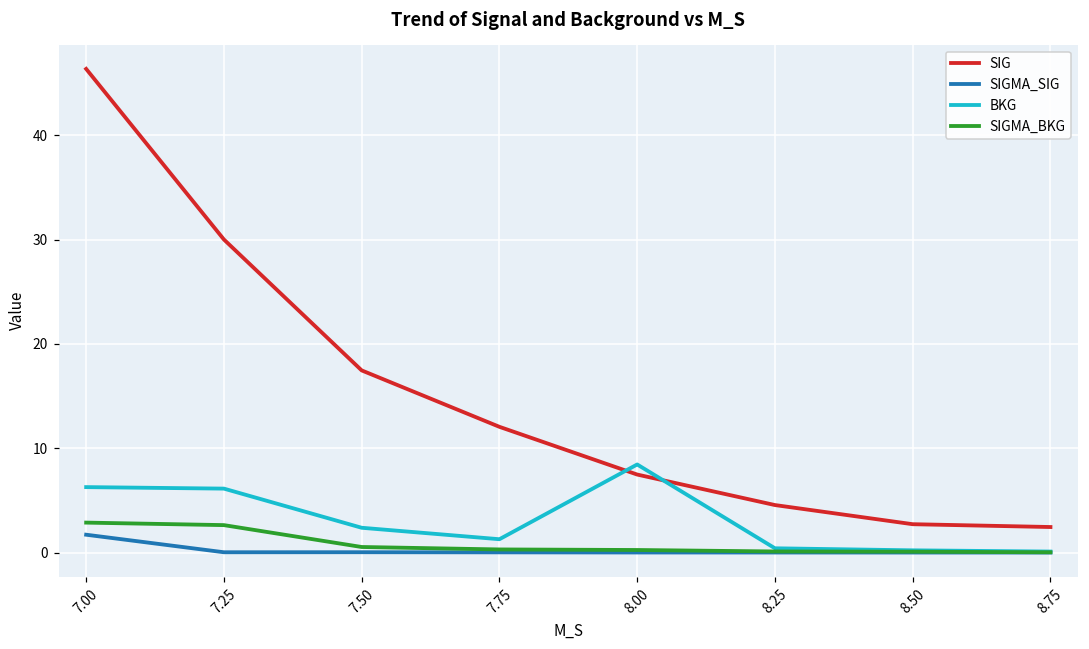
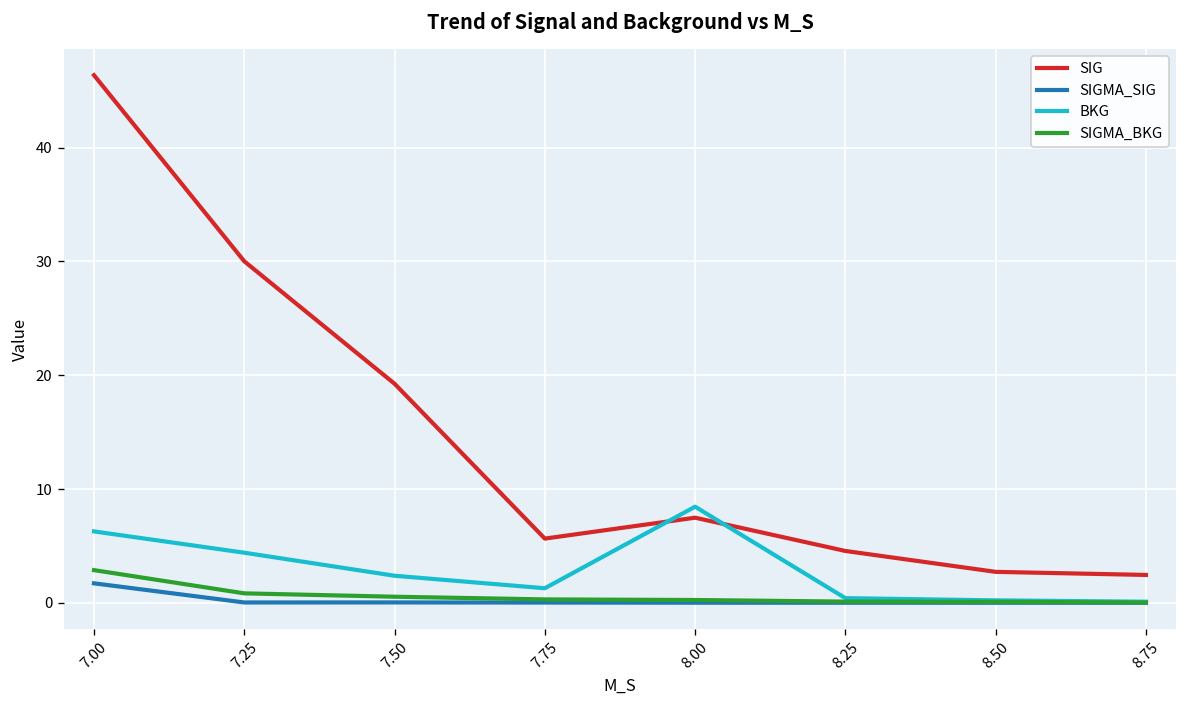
  {
    "SIG": {
      "7.00": 46,
      "7.25": 30,
-     "7.50": 17,
-     "7.75": 12,
+     "7.50": 19,
+     "7.75": 6,
      "8.00": 7,
      "8.25": 5,
      "8.50": 3,
      "8.75": 2
    },
    "SIGMA_SIG": {
      "7.00": 2,
      "7.25": 0,
      "7.50": 0,
      "7.75": 0
    },
    "BKG": {
      "7.00": 6,
-     "7.25": 6,
+     "7.25": 4,
      "7.50": 2,
      "7.75": 1,
      "8.00": 8,
      "8.25": 0
    },
    "SIGMA_BKG": {
      "7.00": 3,
-     "7.25": 3,
+     "7.25": 1,
      "7.50": 1,
      "7.75": 0
    }
  }
